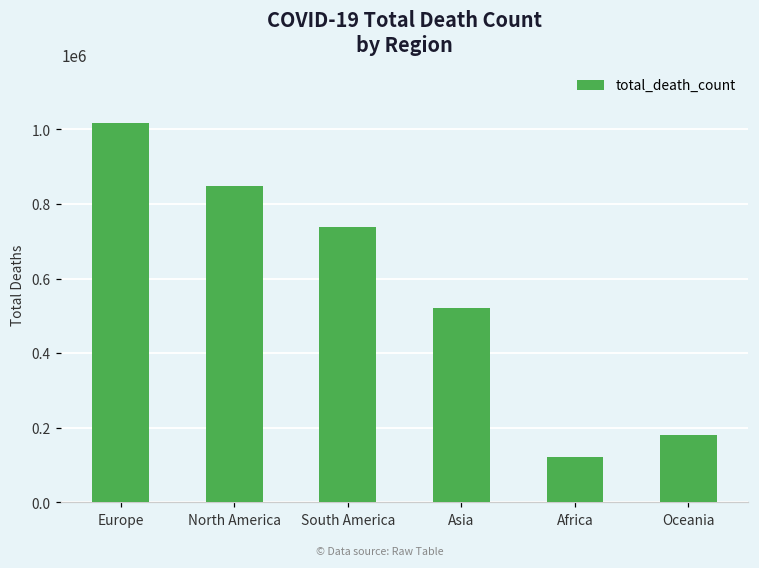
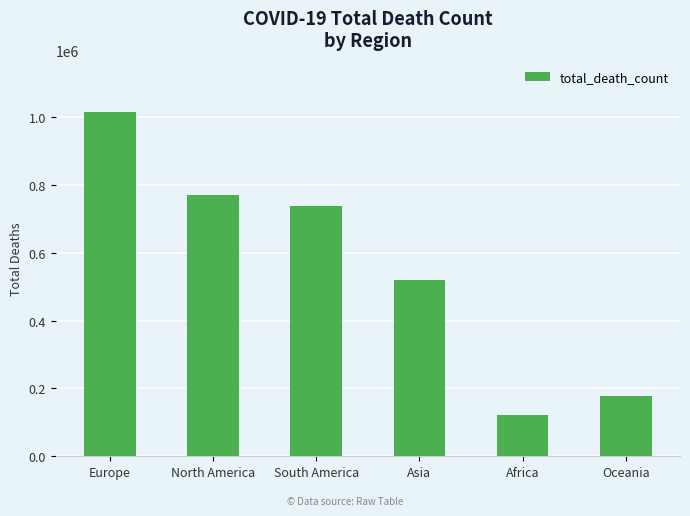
  {
    "Europe": 1020000,
-   "North America": 850000,
+   "North America": 770000,
    "South America": 740000,
    "Asia": 520000,
    "Africa": 120000,
    "Oceania": 180000
  }
